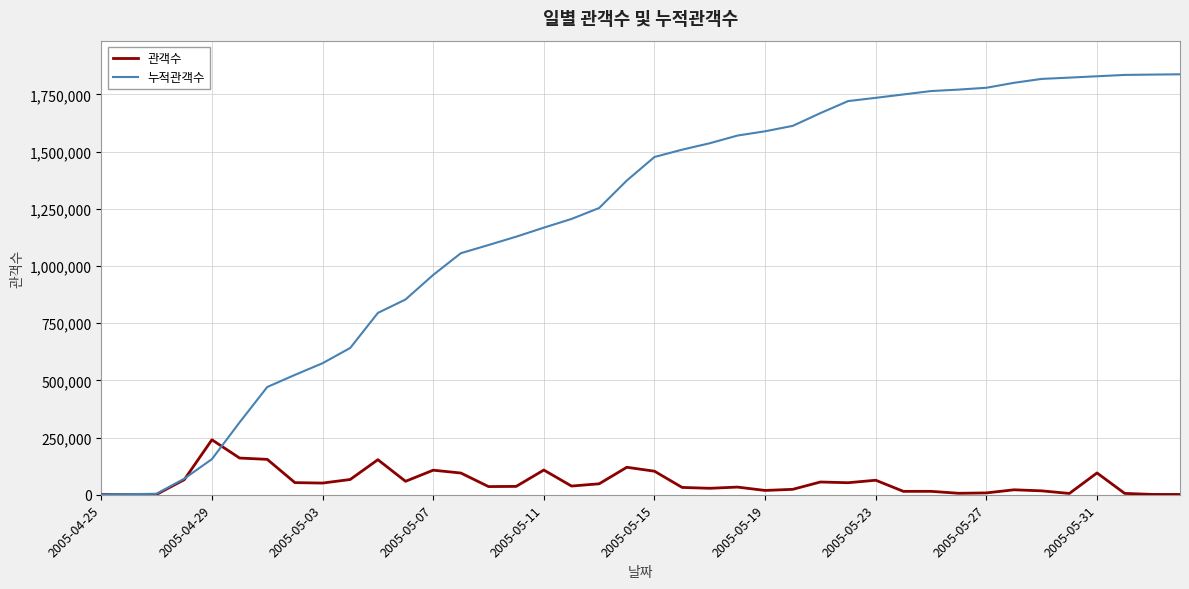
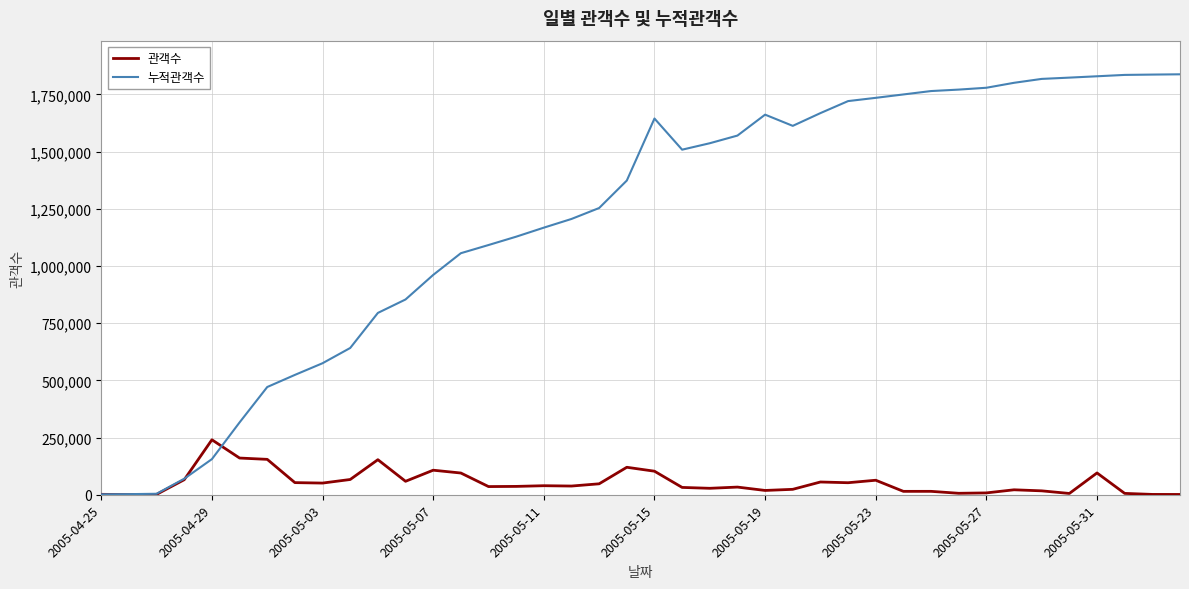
  {
    "관객수": {
      "2005-04-29": "240,000",
      "2005-05-03": "50,000",
      "2005-05-07": "110,000",
-     "2005-05-11": "110,000",
+     "2005-05-11": "40,000",
      "2005-05-15": "100,000",
      "2005-05-19": "20,000",
      "2005-05-23": "60,000",
      "2005-05-27": "10,000",
      "2005-05-31": "100,000"
    },
    "누적관객수": {
      "2005-04-29": "160,000",
      "2005-05-03": "570,000",
      "2005-05-07": "960,000",
      "2005-05-11": "1,170,000",
-     "2005-05-15": "1,480,000",
-     "2005-05-19": "1,590,000",
+     "2005-05-15": "1,640,000",
+     "2005-05-19": "1,660,000",
      "2005-05-23": "1,740,000",
      "2005-05-27": "1,780,000",
      "2005-05-31": "1,830,000"
    }
  }
